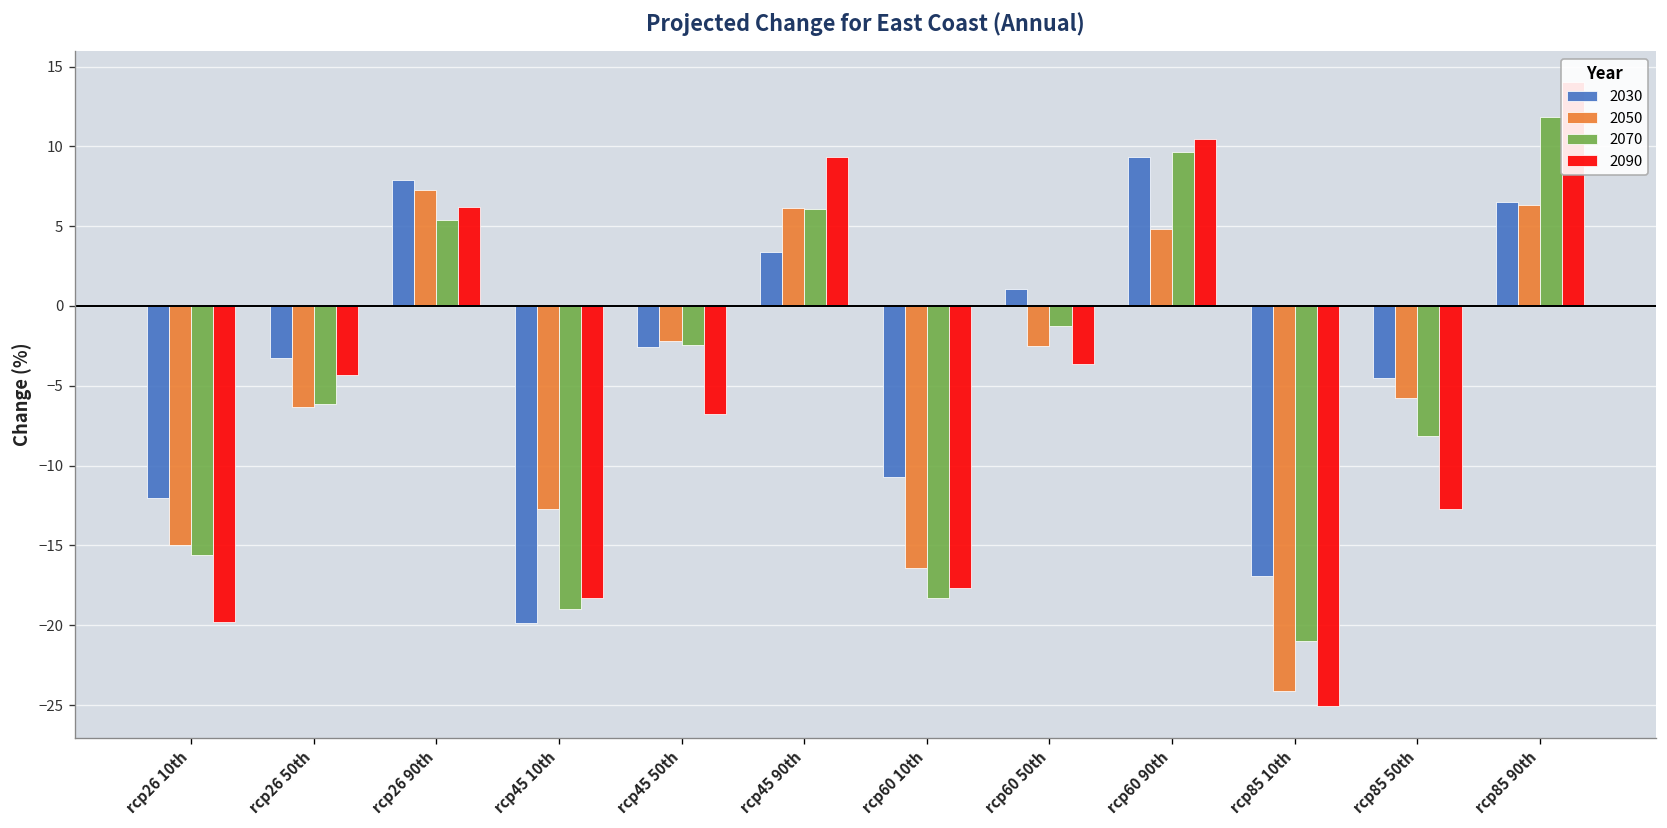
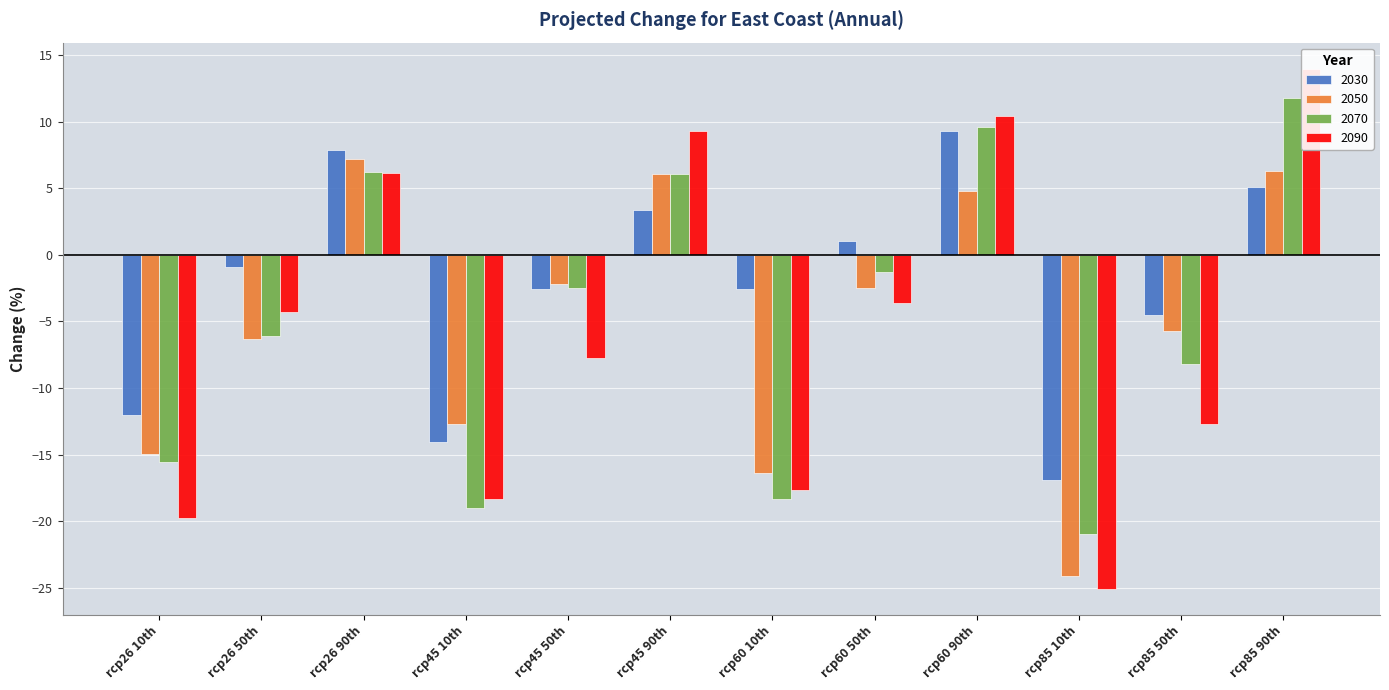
  {
    "2030": {
      "rcp26 10th": -12.0,
-     "rcp26 50th": -3.3,
+     "rcp26 50th": -0.9,
      "rcp26 90th": 7.9,
-     "rcp45 10th": -19.9,
+     "rcp45 10th": -14.1,
      "rcp45 50th": -2.6,
      "rcp45 90th": 3.4,
-     "rcp60 10th": -10.7,
+     "rcp60 10th": -2.6,
      "rcp60 50th": 1.1,
      "rcp60 90th": 9.3,
      "rcp85 10th": -16.9,
      "rcp85 50th": -4.5,
-     "rcp85 90th": 6.5
+     "rcp85 90th": 5.1
    },
    "2050": {
      "rcp26 10th": -14.9,
      "rcp26 50th": -6.3,
      "rcp26 90th": 7.2,
      "rcp45 10th": -12.7,
      "rcp45 50th": -2.2,
      "rcp45 90th": 6.1,
      "rcp60 10th": -16.4,
      "rcp60 50th": -2.5,
      "rcp60 90th": 4.8,
      "rcp85 10th": -24.1,
      "rcp85 50th": -5.7,
      "rcp85 90th": 6.3
    },
    "2070": {
      "rcp26 10th": -15.6,
      "rcp26 50th": -6.1,
-     "rcp26 90th": 5.4,
+     "rcp26 90th": 6.2,
      "rcp45 10th": -19.0,
      "rcp45 50th": -2.5,
      "rcp45 90th": 6.1,
      "rcp60 10th": -18.3,
      "rcp60 50th": -1.2,
      "rcp60 90th": 9.6,
      "rcp85 10th": -21.0,
      "rcp85 50th": -8.2,
      "rcp85 90th": 11.8
    },
    "2090": {
      "rcp26 10th": -19.8,
      "rcp26 50th": -4.3,
      "rcp26 90th": 6.2,
      "rcp45 10th": -18.3,
-     "rcp45 50th": -6.7,
+     "rcp45 50th": -7.7,
      "rcp45 90th": 9.3,
      "rcp60 10th": -17.7,
      "rcp60 50th": -3.6,
      "rcp60 90th": 10.4,
      "rcp85 10th": -25.1,
      "rcp85 50th": -12.7
    }
  }
